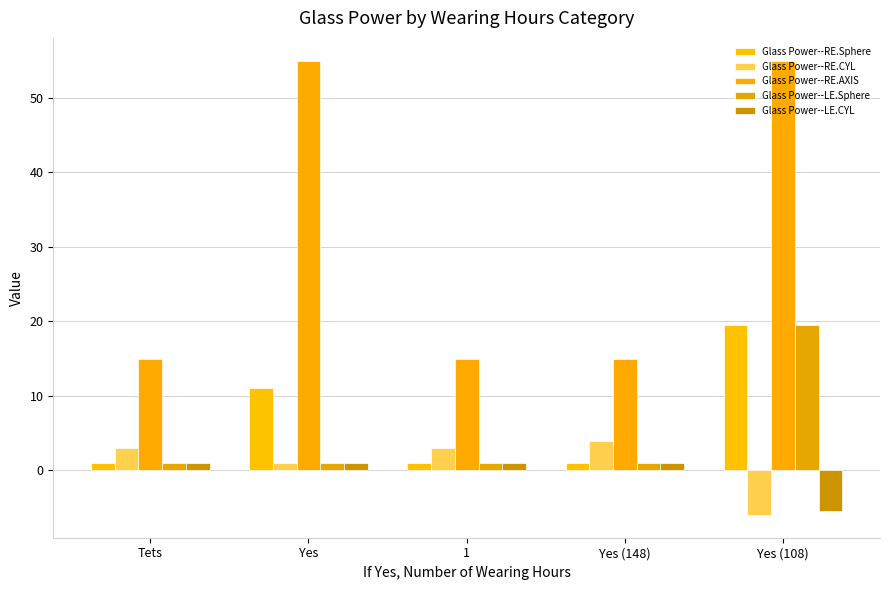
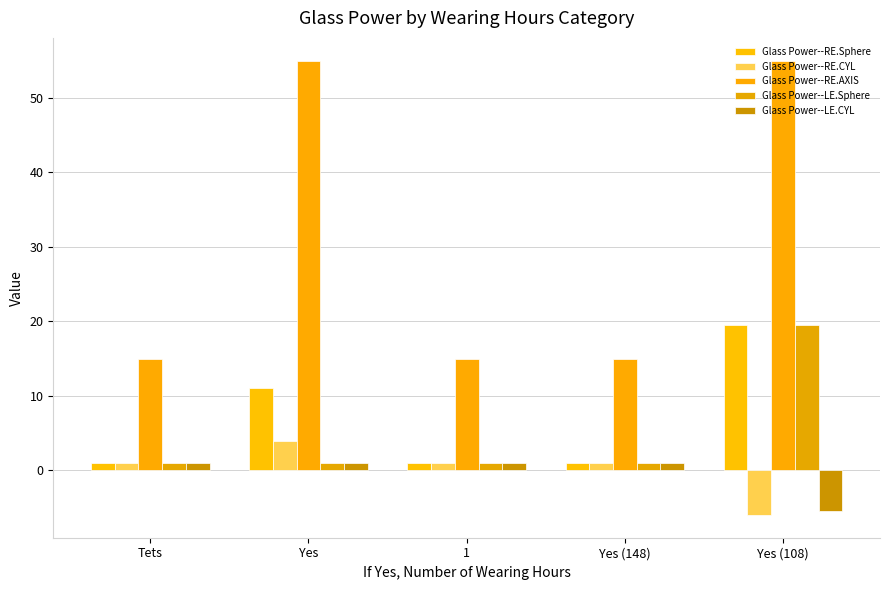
  {
    "Glass Power--RE.CYL": {
-     "Tets": 3,
-     "Yes": 1,
-     "1": 3,
-     "Yes (148)": 4,
+     "Tets": 1,
+     "Yes": 4,
+     "1": 1,
+     "Yes (148)": 1,
      "Yes (108)": -6
    }
  }
